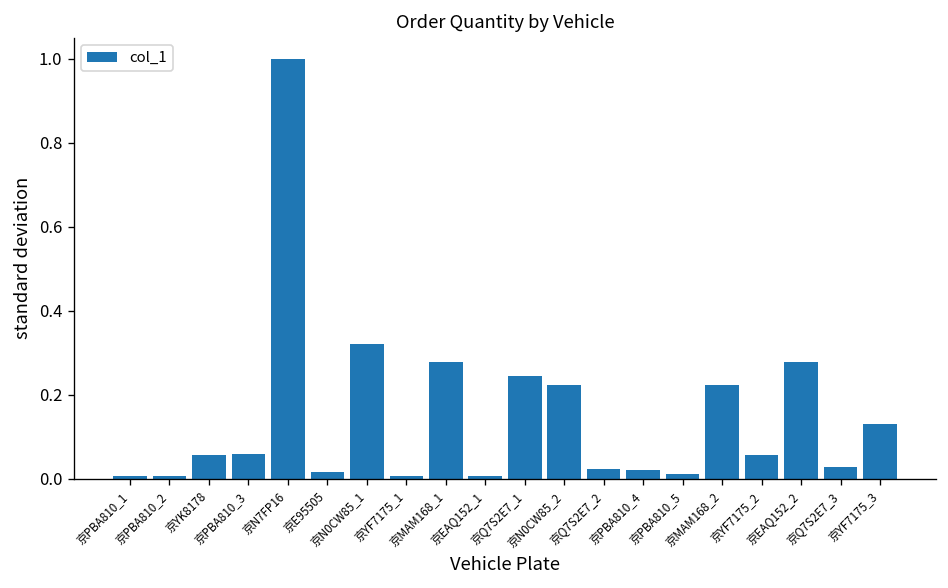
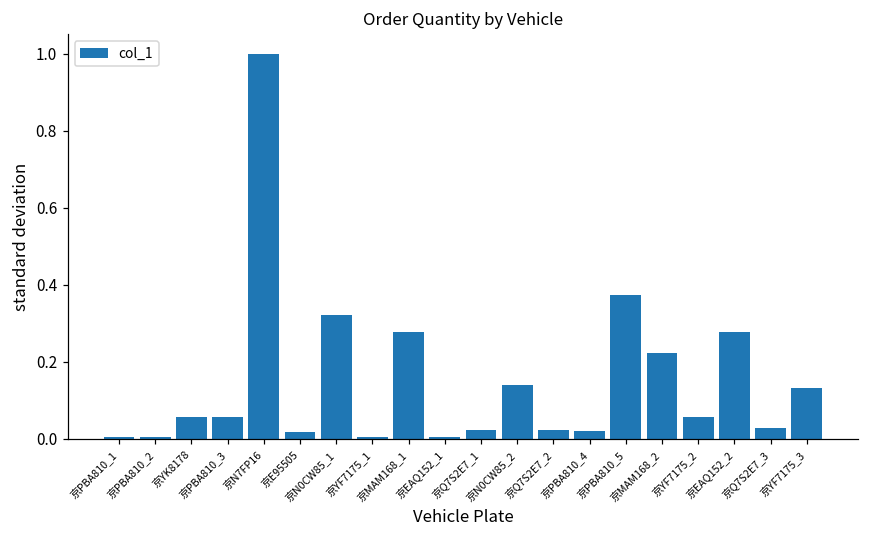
  {
    "京YK8178": 0.06,
    "京PBA810_3": 0.06,
    "京N7FP16": 1.00,
    "京E95505": 0.02,
    "京N0CW85_1": 0.32,
    "京MAM168_1": 0.28,
-   "京Q7S2E7_1": 0.24,
-   "京N0CW85_2": 0.22,
+   "京Q7S2E7_1": 0.02,
+   "京N0CW85_2": 0.14,
    "京Q7S2E7_2": 0.02,
    "京PBA810_4": 0.02,
-   "京PBA810_5": 0.01,
+   "京PBA810_5": 0.37,
    "京MAM168_2": 0.22,
    "京YF7175_2": 0.06,
    "京EAQ152_2": 0.28,
    "京Q7S2E7_3": 0.03,
    "京YF7175_3": 0.13
  }
